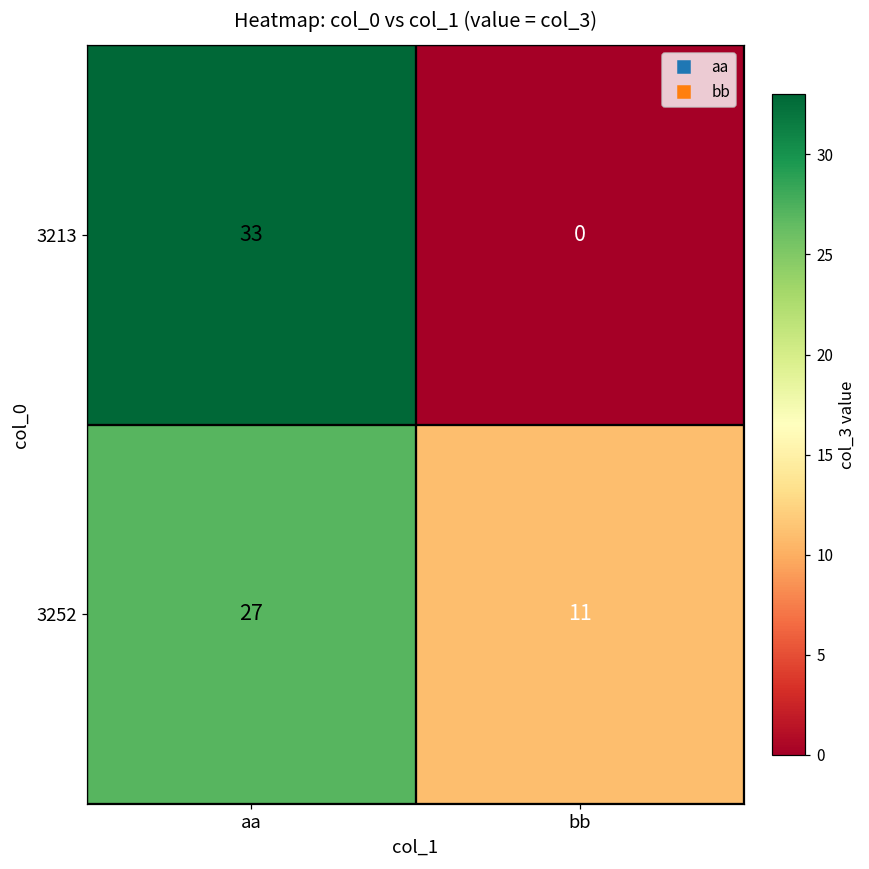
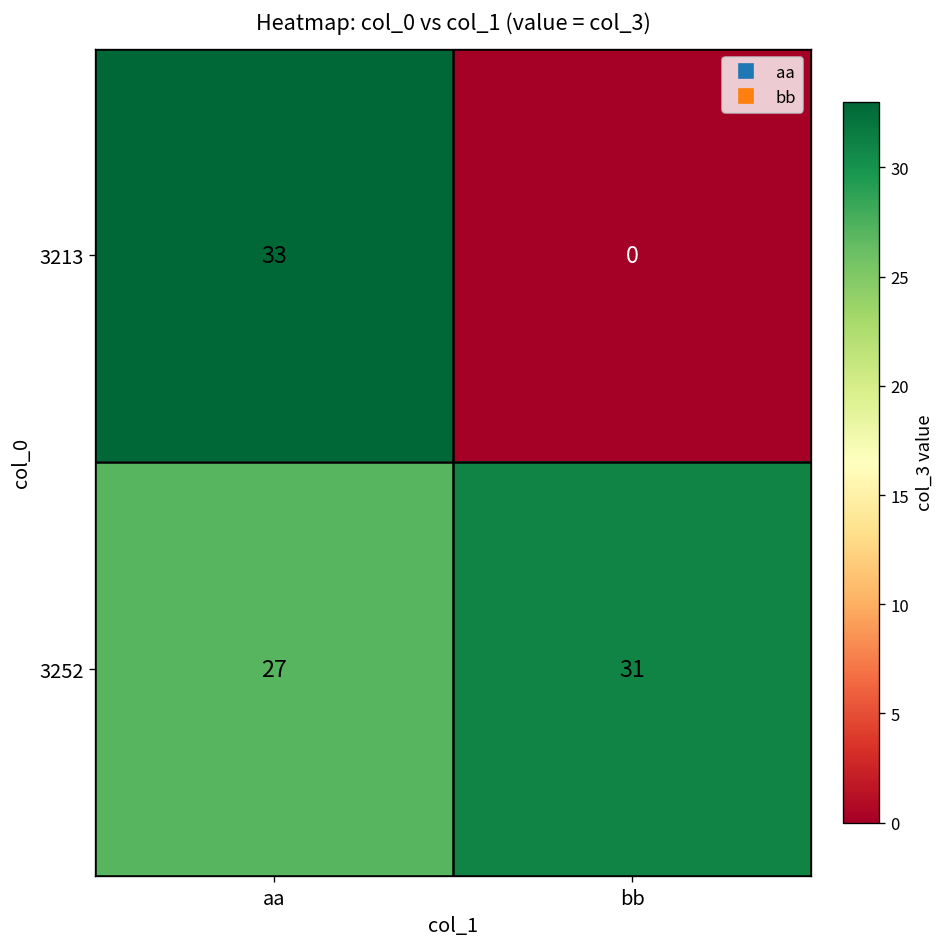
  {
    "3213": {
      "aa": 33,
      "bb": 0
    },
    "3252": {
      "aa": 27,
-     "bb": 11
+     "bb": 31
    }
  }
